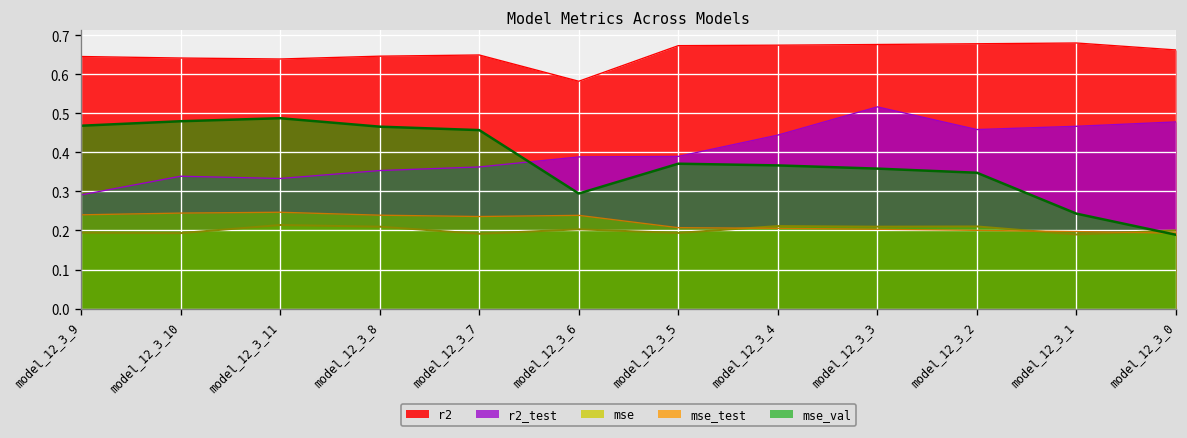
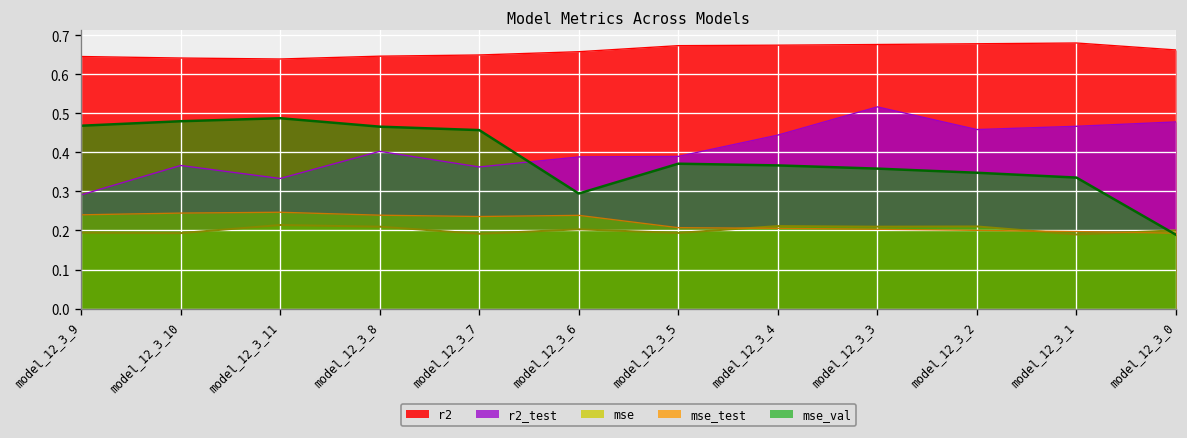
  {
    "r2": {
      "model_12_3_9": 0.65,
      "model_12_3_10": 0.64,
      "model_12_3_11": 0.64,
      "model_12_3_8": 0.65,
      "model_12_3_7": 0.65,
-     "model_12_3_6": 0.58,
+     "model_12_3_6": 0.66,
      "model_12_3_5": 0.67,
      "model_12_3_4": 0.67,
      "model_12_3_3": 0.68,
      "model_12_3_2": 0.68,
      "model_12_3_1": 0.68,
      "model_12_3_0": 0.66
    },
    "r2_test": {
      "model_12_3_9": 0.29,
-     "model_12_3_10": 0.34,
+     "model_12_3_10": 0.37,
      "model_12_3_11": 0.33,
-     "model_12_3_8": 0.35,
+     "model_12_3_8": 0.40,
      "model_12_3_7": 0.36,
      "model_12_3_6": 0.39,
      "model_12_3_5": 0.39,
      "model_12_3_4": 0.44,
      "model_12_3_3": 0.52,
      "model_12_3_2": 0.46,
      "model_12_3_1": 0.47,
      "model_12_3_0": 0.48
    },
    "mse": {
      "model_12_3_9": 0.19,
      "model_12_3_10": 0.19,
      "model_12_3_11": 0.21,
      "model_12_3_8": 0.21,
      "model_12_3_7": 0.19,
      "model_12_3_6": 0.20,
      "model_12_3_5": 0.19,
      "model_12_3_2": 0.21
    },
    "mse_test": {
      "model_12_3_9": 0.24,
      "model_12_3_10": 0.24,
      "model_12_3_11": 0.25,
      "model_12_3_8": 0.24,
      "model_12_3_7": 0.24,
      "model_12_3_6": 0.24,
      "model_12_3_5": 0.21,
      "model_12_3_2": 0.20
    },
    "mse_val": {
      "model_12_3_9": 0.47,
      "model_12_3_10": 0.48,
      "model_12_3_11": 0.49,
      "model_12_3_8": 0.47,
      "model_12_3_7": 0.46,
      "model_12_3_6": 0.29,
      "model_12_3_5": 0.37,
      "model_12_3_4": 0.37,
      "model_12_3_3": 0.36,
      "model_12_3_2": 0.35,
-     "model_12_3_1": 0.24
+     "model_12_3_1": 0.34
    }
  }
